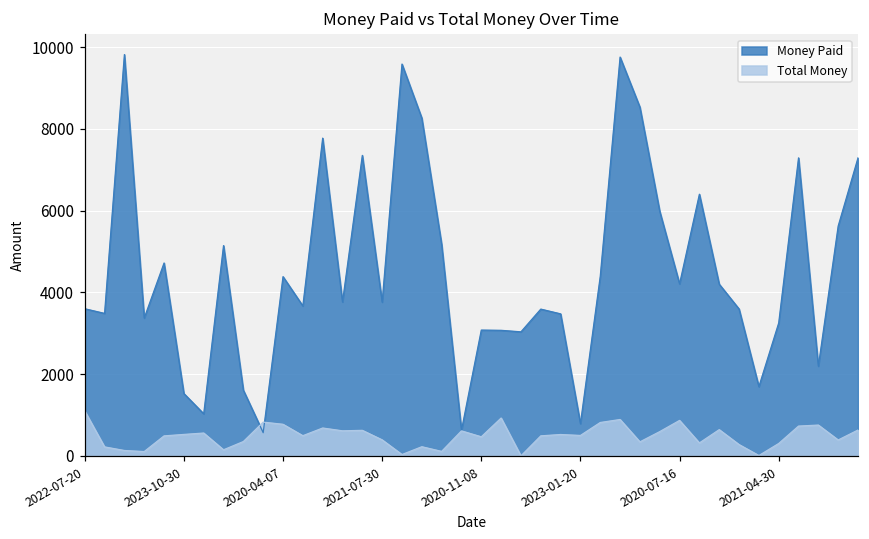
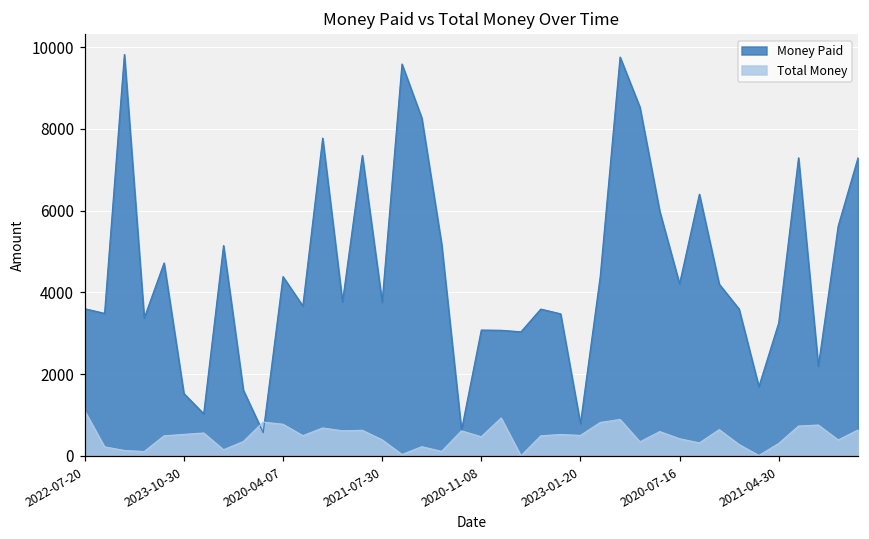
  {
    "Money Paid": {
      "2022-07-20": 3600,
      "2023-10-30": 1500,
      "2020-04-07": 4400,
      "2021-07-30": 3800,
      "2020-11-08": 3100,
      "2023-01-20": 800,
      "2020-07-16": 4200,
      "2021-04-30": 3300
    },
    "Total Money": {
      "2022-07-20": 1100,
      "2023-10-30": 500,
      "2020-04-07": 800,
      "2021-07-30": 400,
      "2020-11-08": 500,
      "2023-01-20": 500,
-     "2020-07-16": 900,
+     "2020-07-16": 400,
      "2021-04-30": 300
    }
  }
